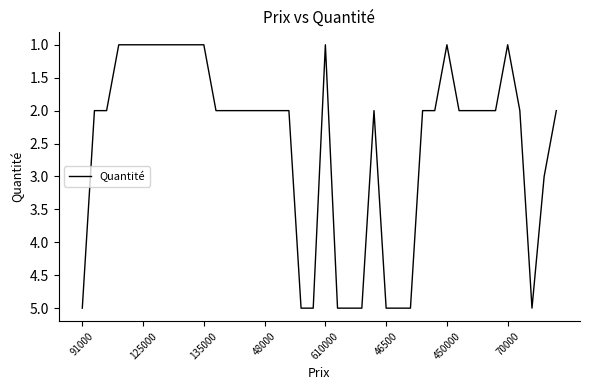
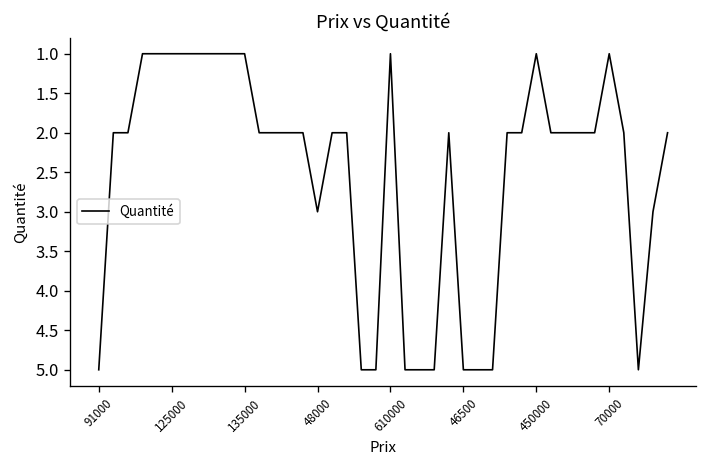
  {
    "91000": 5,
    "125000": 1,
    "135000": 1,
-   "48000": 2,
+   "48000": 3,
    "610000": 1,
    "46500": 5,
    "450000": 1,
    "70000": 1
  }
